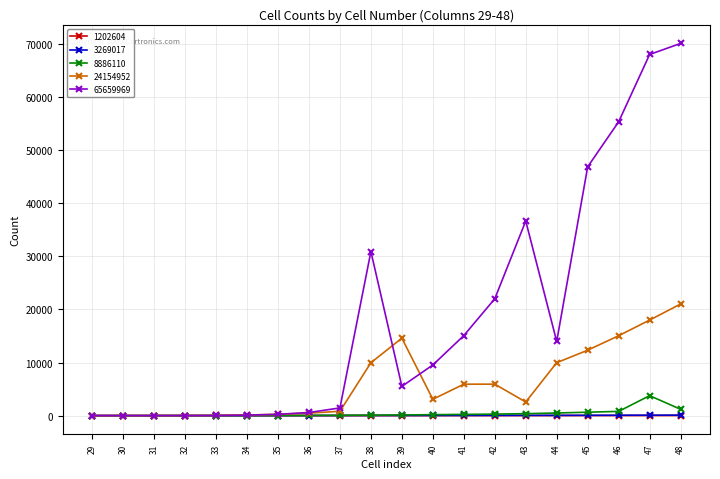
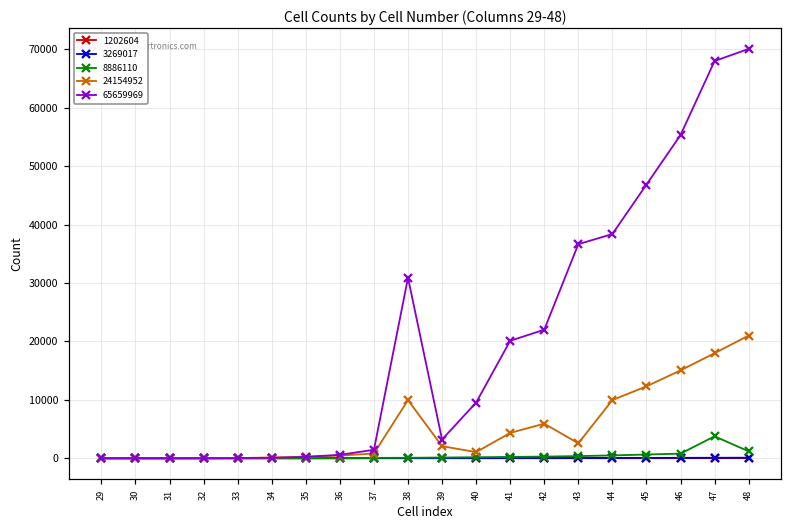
  {
    "8886110": {
      "45": 1000,
      "46": 1000,
      "47": 4000,
      "48": 1000
    },
    "24154952": {
      "37": 1000,
      "38": 10000,
-     "39": 15000,
-     "40": 3000,
-     "41": 6000,
+     "39": 2000,
+     "40": 1000,
+     "41": 4000,
      "42": 6000,
      "43": 3000,
      "44": 10000,
      "45": 12000,
      "46": 15000,
      "47": 18000,
      "48": 21000
    },
    "65659969": {
      "37": 1000,
      "38": 31000,
-     "39": 6000,
+     "39": 3000,
      "40": 10000,
-     "41": 15000,
+     "41": 20000,
      "42": 22000,
      "43": 37000,
-     "44": 14000,
+     "44": 38000,
      "45": 47000,
      "46": 55000,
      "47": 68000,
      "48": 70000
    }
  }
